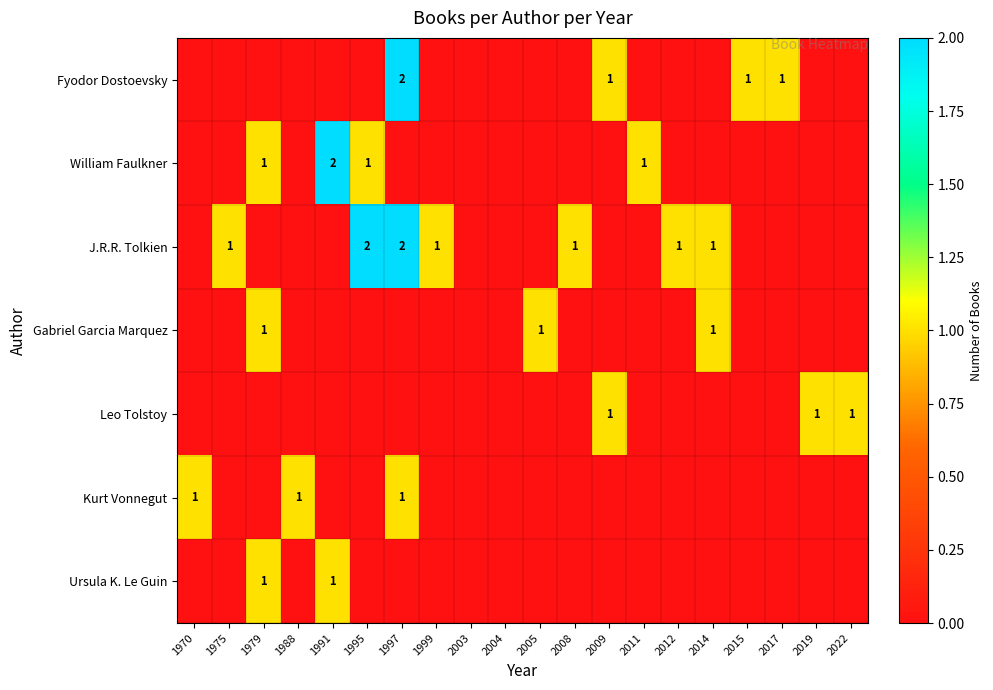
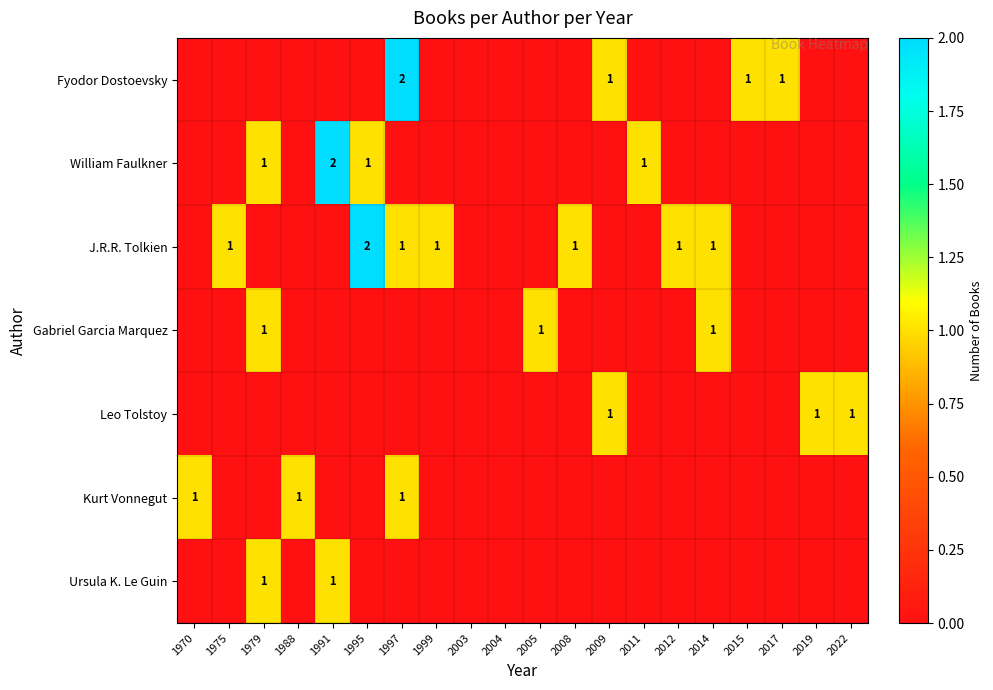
  {
    "Fyodor Dostoevsky": {
      "1997": 2,
      "2009": 1,
      "2015": 1,
      "2017": 1
    },
    "William Faulkner": {
      "1979": 1,
      "1991": 2,
      "1995": 1,
      "2011": 1
    },
    "J.R.R. Tolkien": {
      "1975": 1,
      "1995": 2,
-     "1997": 2,
+     "1997": 1,
      "1999": 1,
      "2008": 1,
      "2012": 1,
      "2014": 1
    },
    "Gabriel Garcia Marquez": {
      "1979": 1,
      "2005": 1,
      "2014": 1
    },
    "Leo Tolstoy": {
      "2009": 1,
      "2019": 1,
      "2022": 1
    },
    "Kurt Vonnegut": {
      "1970": 1,
      "1988": 1,
      "1997": 1
    },
    "Ursula K. Le Guin": {
      "1979": 1,
      "1991": 1
    }
  }
